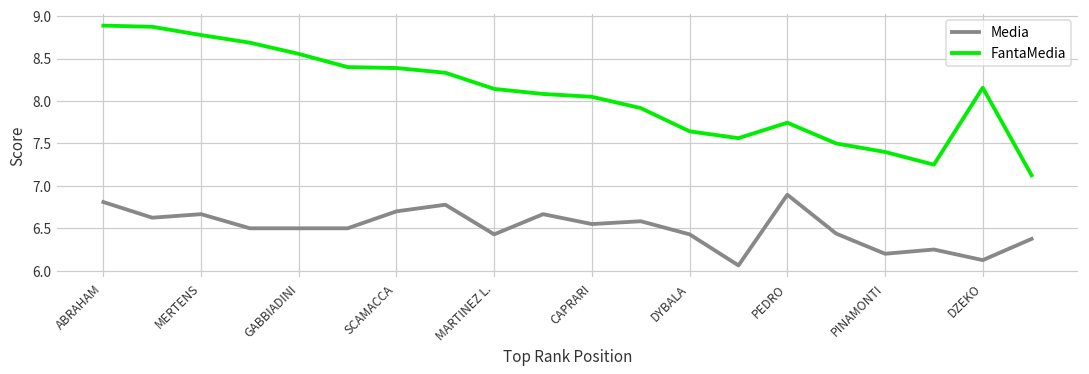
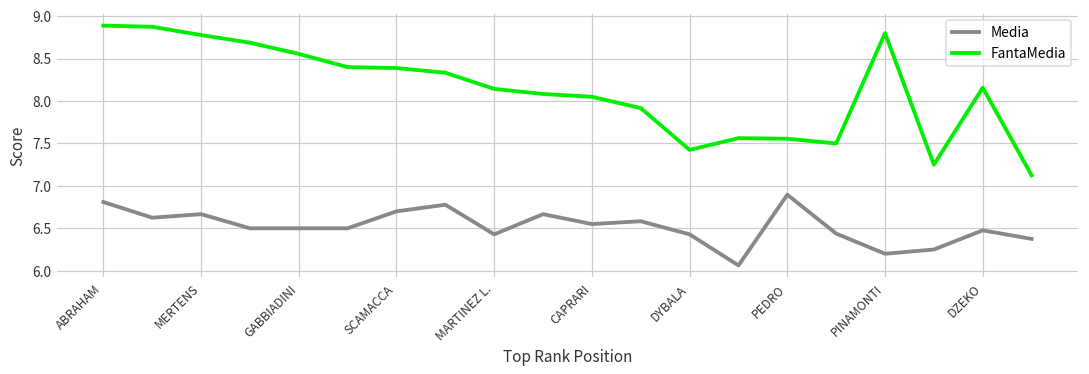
  {
    "Media": {
      "ABRAHAM": 6.8,
      "MERTENS": 6.7,
      "GABBIADINI": 6.5,
      "SCAMACCA": 6.7,
      "MARTINEZ L.": 6.4,
      "CAPRARI": 6.6,
      "DYBALA": 6.4,
      "PEDRO": 6.9,
      "PINAMONTI": 6.2,
-     "DZEKO": 6.1
+     "DZEKO": 6.5
    },
    "FantaMedia": {
      "ABRAHAM": 8.9,
      "MERTENS": 8.8,
      "GABBIADINI": 8.6,
      "SCAMACCA": 8.4,
      "MARTINEZ L.": 8.1,
      "CAPRARI": 8.1,
-     "DYBALA": 7.6,
-     "PEDRO": 7.7,
-     "PINAMONTI": 7.4,
+     "DYBALA": 7.4,
+     "PEDRO": 7.6,
+     "PINAMONTI": 8.8,
      "DZEKO": 8.2
    }
  }
